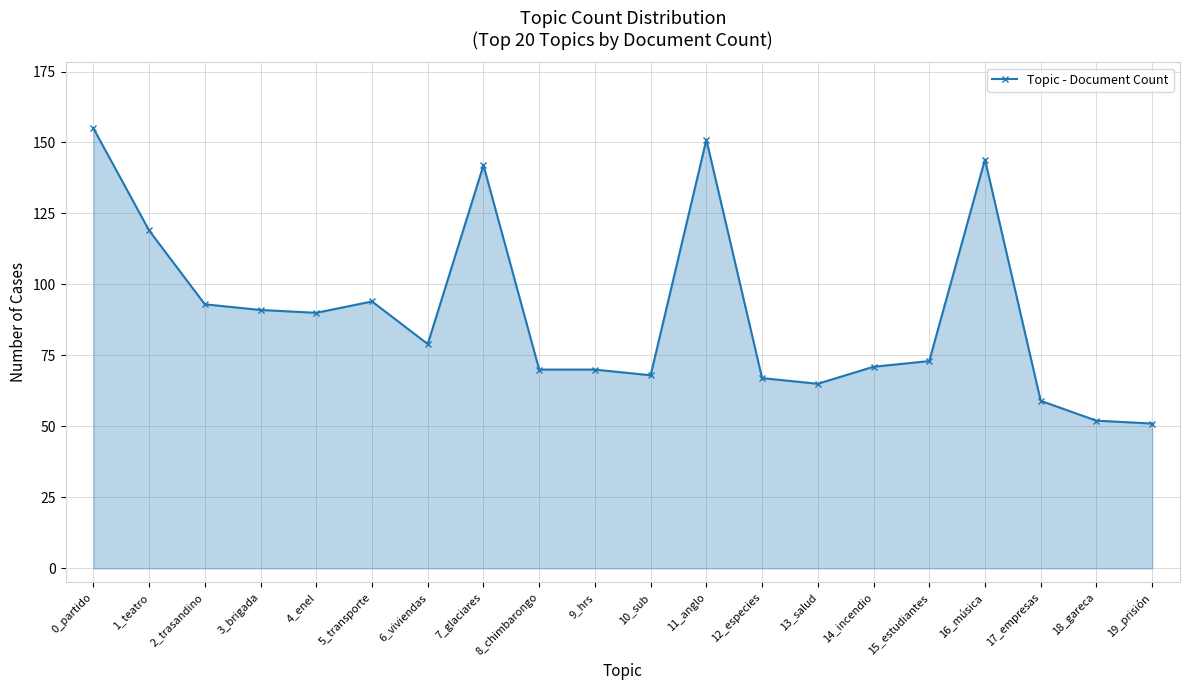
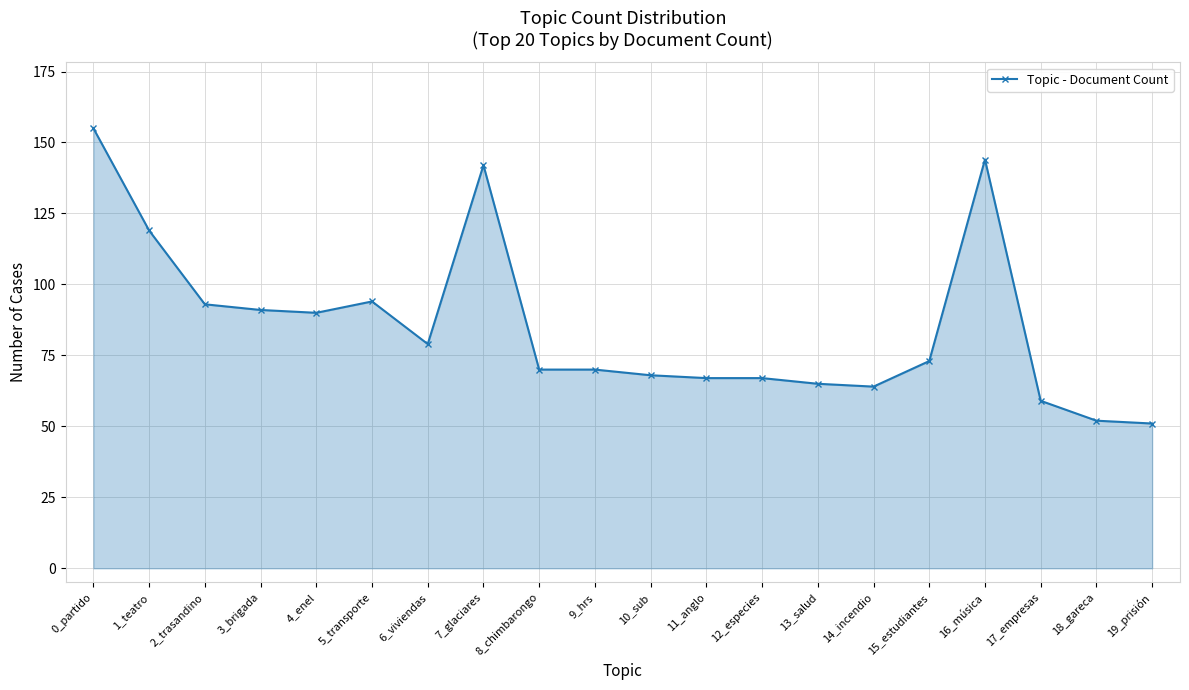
  {
    "0_partido": 155,
    "1_teatro": 119,
    "2_trasandino": 93,
    "3_brigada": 91,
    "4_enel": 90,
    "5_transporte": 94,
    "6_viviendas": 79,
    "7_glaciares": 142,
    "8_chimbarongo": 70,
    "9_hrs": 70,
    "10_sub": 68,
-   "11_anglo": 151,
+   "11_anglo": 67,
    "12_especies": 67,
    "13_salud": 65,
-   "14_incendio": 71,
+   "14_incendio": 64,
    "15_estudiantes": 73,
    "16_música": 144,
    "17_empresas": 59,
    "18_gareca": 52,
    "19_prisión": 51
  }
